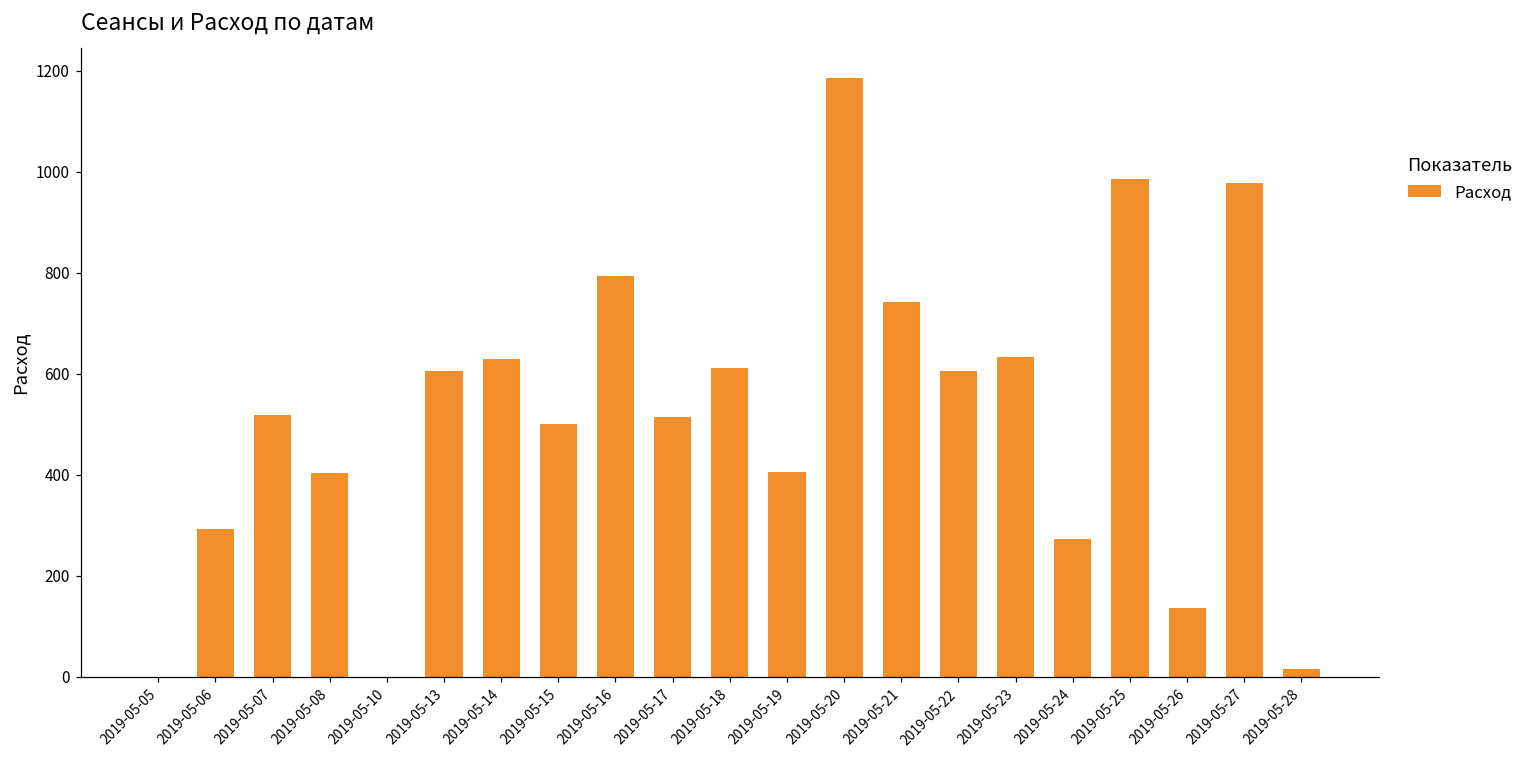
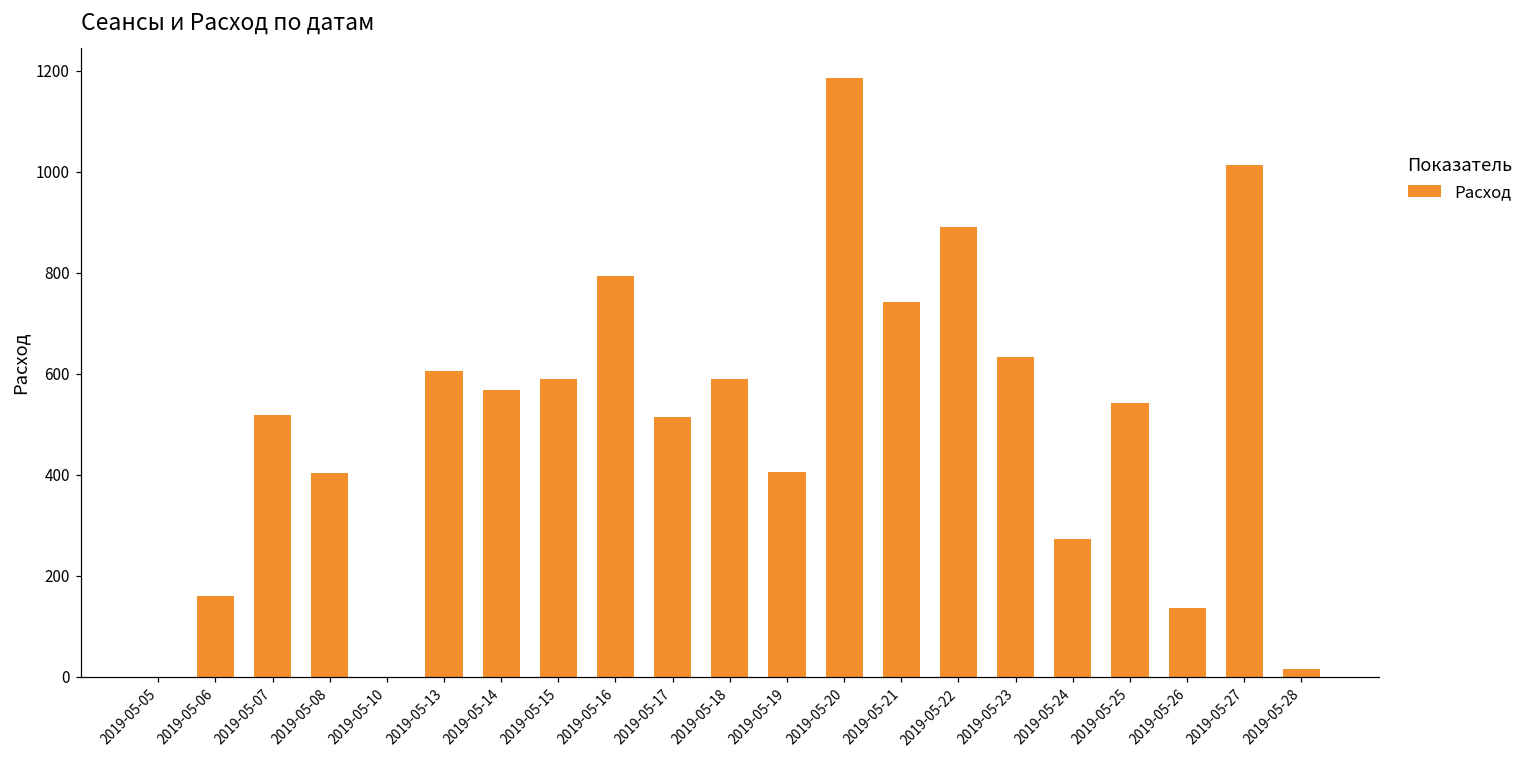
  {
    "2019-05-05": 0,
-   "2019-05-06": 290,
+   "2019-05-06": 160,
    "2019-05-07": 520,
    "2019-05-08": 400,
    "2019-05-10": 0,
    "2019-05-13": 610,
-   "2019-05-14": 630,
-   "2019-05-15": 500,
+   "2019-05-14": 570,
+   "2019-05-15": 590,
    "2019-05-16": 790,
    "2019-05-17": 510,
-   "2019-05-18": 610,
+   "2019-05-18": 590,
    "2019-05-19": 410,
    "2019-05-20": 1190,
    "2019-05-21": 740,
-   "2019-05-22": 610,
+   "2019-05-22": 890,
    "2019-05-23": 630,
    "2019-05-24": 270,
-   "2019-05-25": 990,
+   "2019-05-25": 540,
    "2019-05-26": 140,
-   "2019-05-27": 980,
+   "2019-05-27": 1010,
    "2019-05-28": 20
  }
